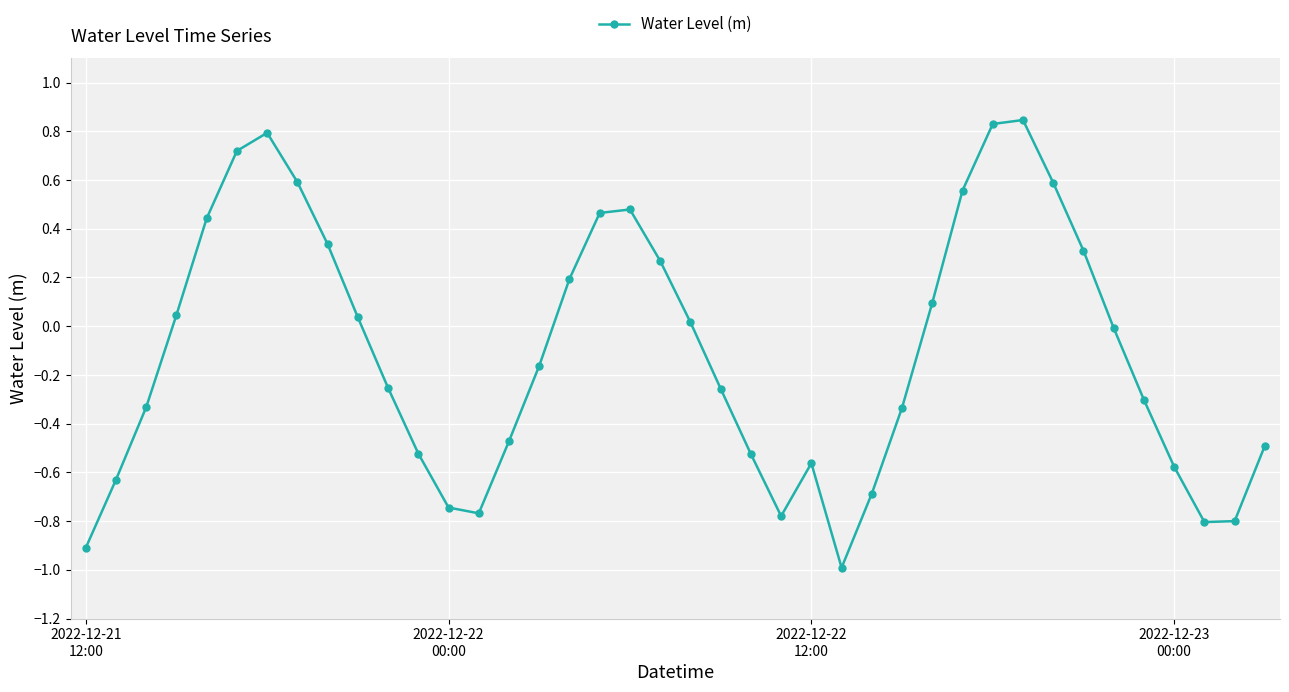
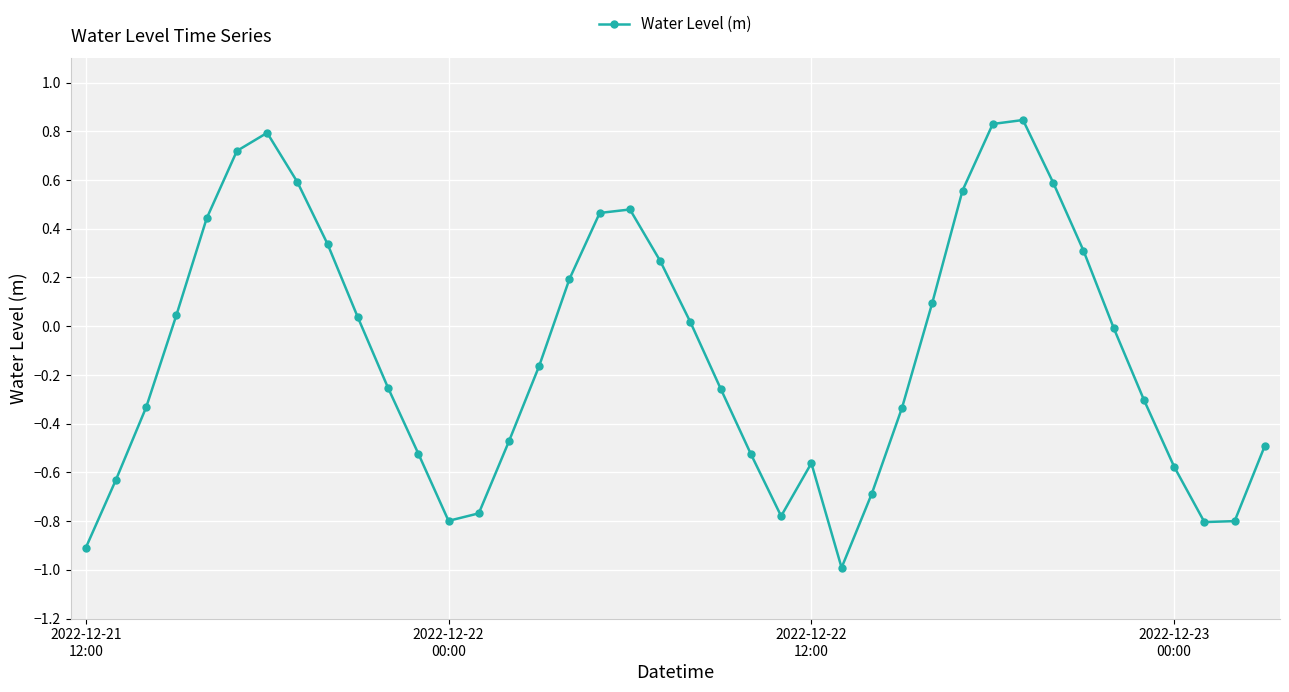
  {
    "2022-12-21 12:00": -0.91,
-   "2022-12-22 00:00": -0.74,
+   "2022-12-22 00:00": -0.80,
    "2022-12-22 12:00": -0.56,
    "2022-12-23 00:00": -0.58
  }
